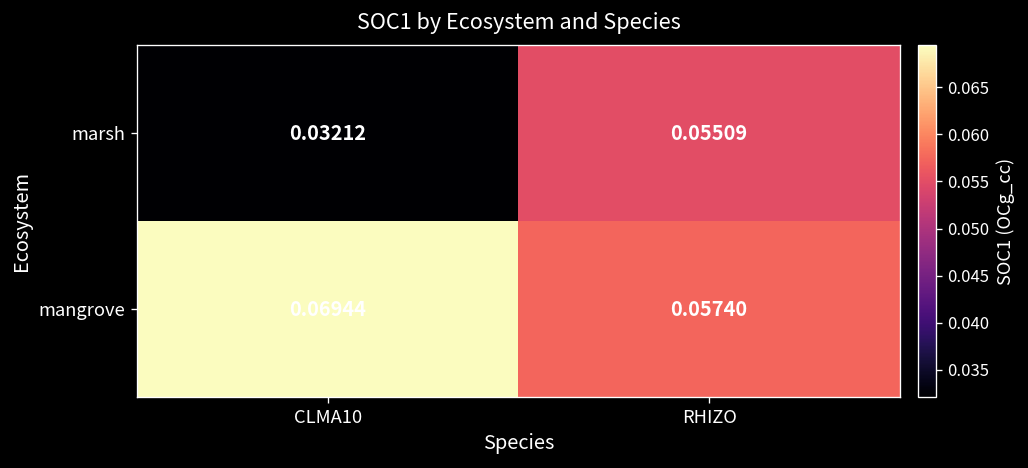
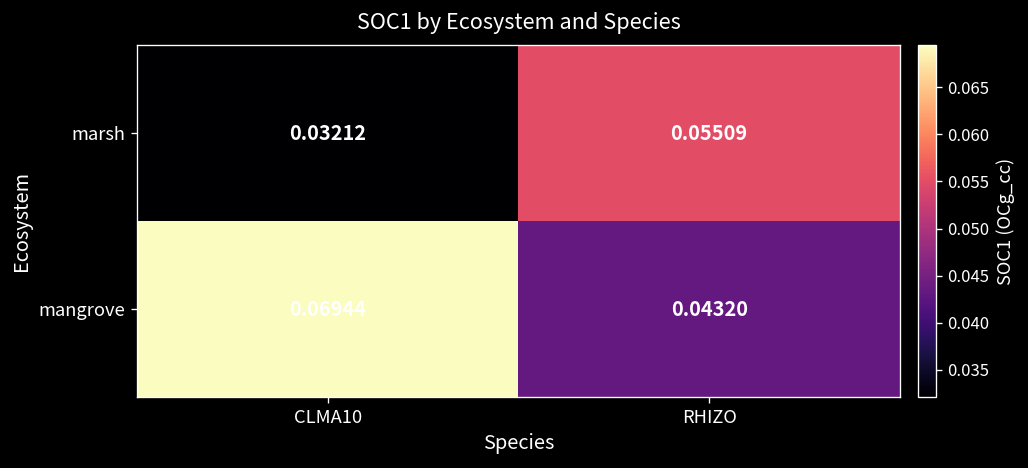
  {
    "marsh": {
      "CLMA10": 0.03212,
      "RHIZO": 0.05509
    },
    "mangrove": {
      "CLMA10": 0.06944,
-     "RHIZO": 0.05740
+     "RHIZO": 0.04320
    }
  }
